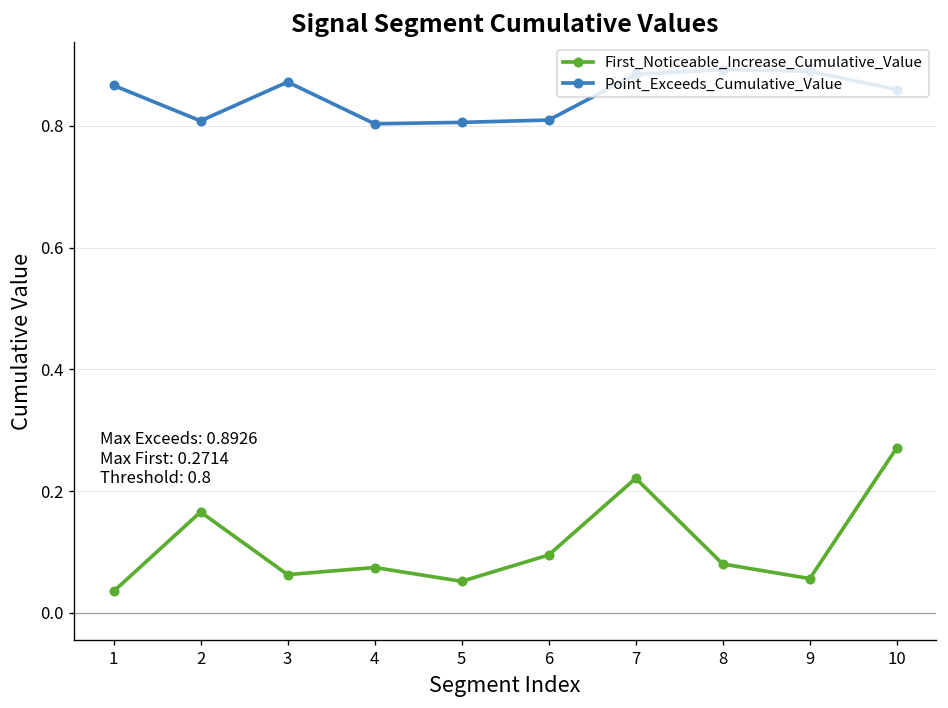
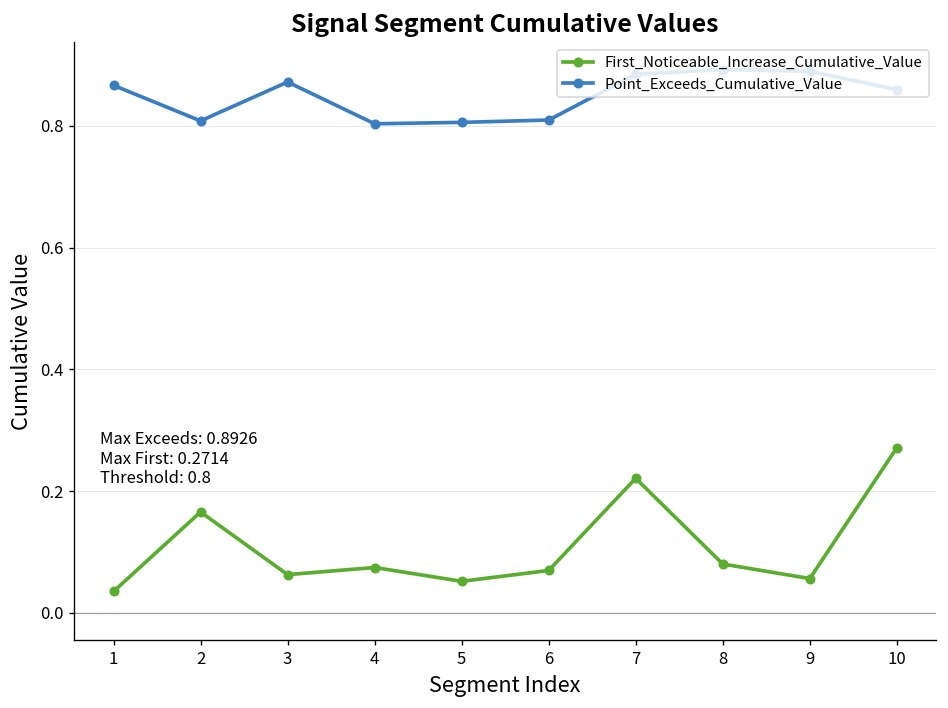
  {
    "First_Noticeable_Increase_Cumulative_Value": {
      "1": 0.04,
      "3": 0.06,
      "4": 0.07,
      "5": 0.05,
-     "6": 0.10,
+     "6": 0.07,
      "7": 0.22,
      "8": 0.08,
      "9": 0.06,
      "10": 0.27
    },
    "Point_Exceeds_Cumulative_Value": {
      "1": 0.87,
      "2": 0.81,
      "3": 0.87,
      "4": 0.80,
      "5": 0.81,
      "6": 0.81
    }
  }
